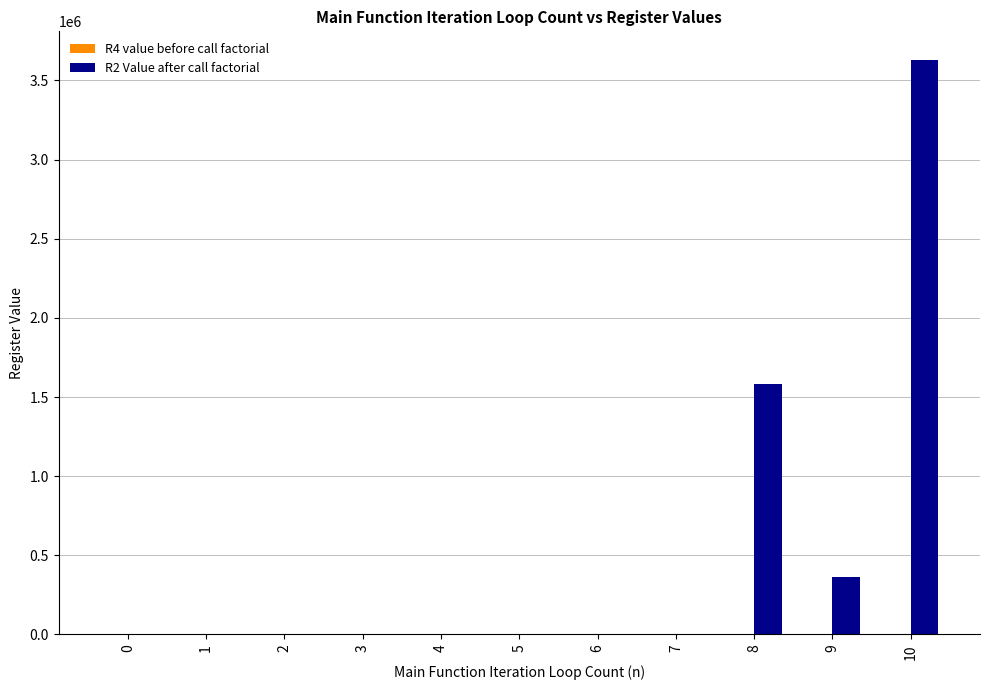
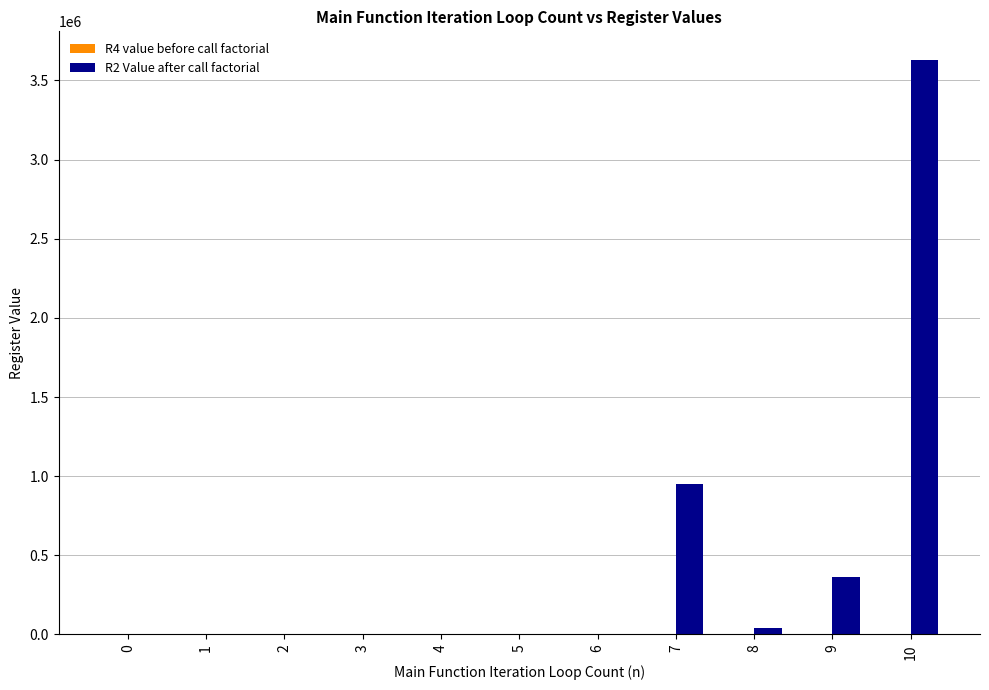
  {
    "R4 value before call factorial": {
      "0": 0
    },
    "R2 Value after call factorial": {
-     "7": 10000,
-     "8": 1580000,
+     "7": 950000,
+     "8": 40000,
      "9": 360000,
      "10": 3630000
    }
  }
